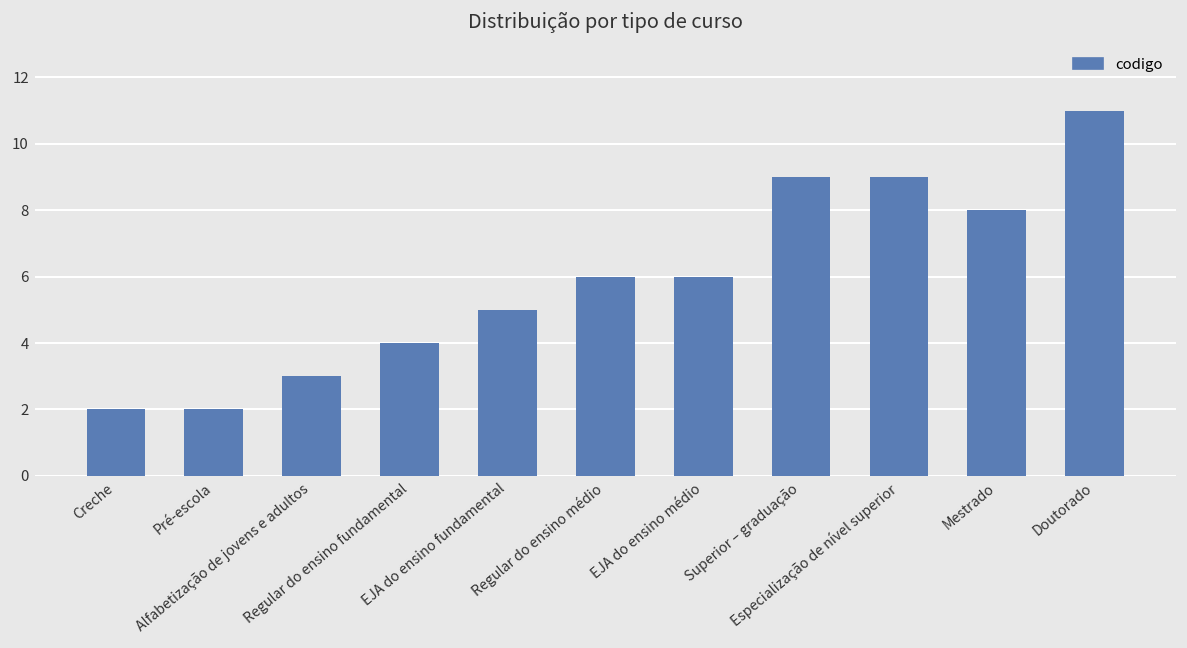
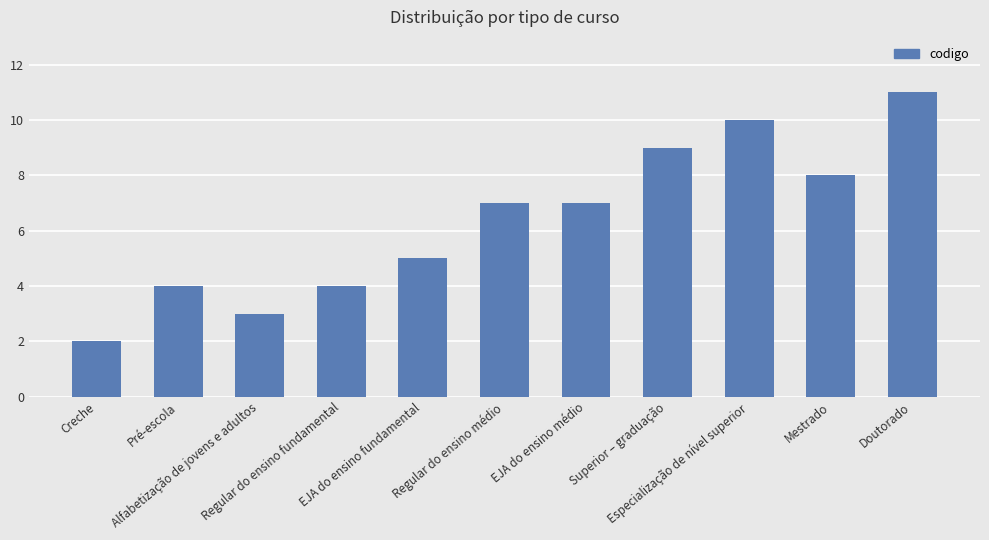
  {
    "Creche": 2,
-   "Pré-escola": 2,
+   "Pré-escola": 4,
    "Alfabetização de jovens e adultos": 3,
    "Regular do ensino fundamental": 4,
    "EJA do ensino fundamental": 5,
-   "Regular do ensino médio": 6,
-   "EJA do ensino médio": 6,
+   "Regular do ensino médio": 7,
+   "EJA do ensino médio": 7,
    "Superior – graduação": 9,
-   "Especialização de nível superior": 9,
+   "Especialização de nível superior": 10,
    "Mestrado": 8,
    "Doutorado": 11
  }
